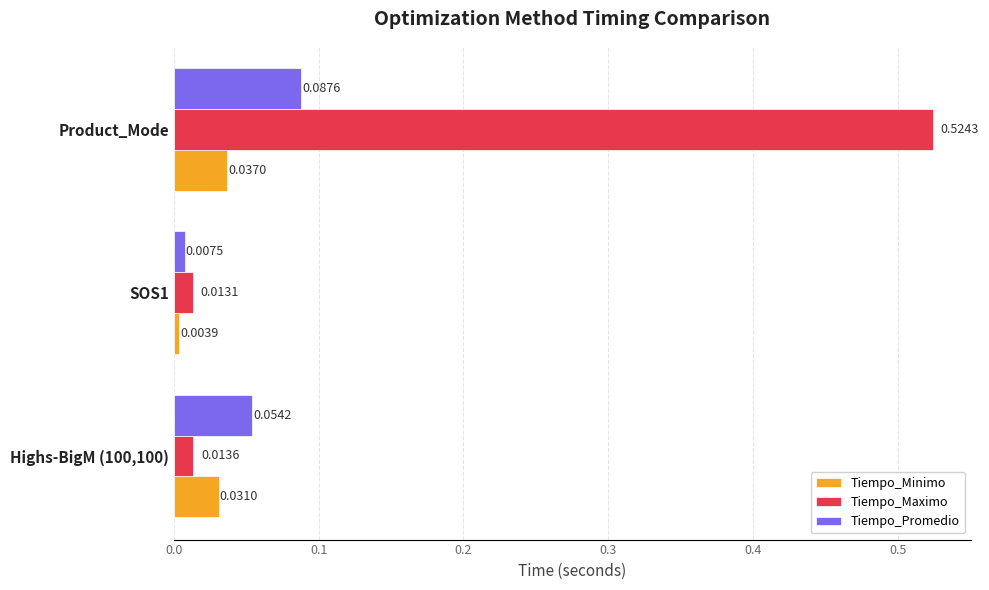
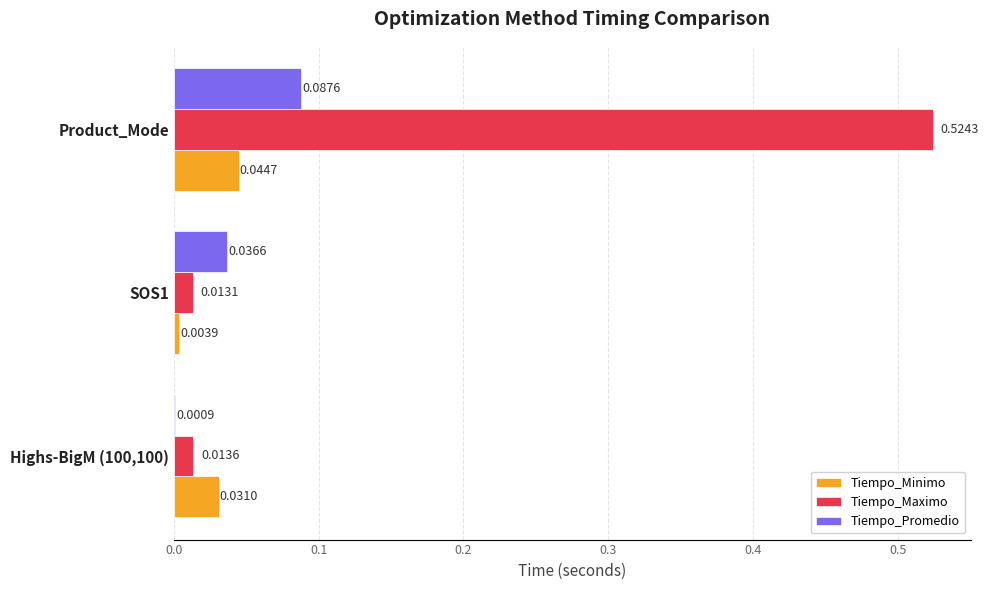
  {
    "Tiempo_Minimo": {
-     "Product_Mode": 0.0370,
+     "Product_Mode": 0.0447,
      "SOS1": 0.0039,
      "Highs-BigM (100,100)": 0.0310
    },
    "Tiempo_Maximo": {
      "Product_Mode": 0.5243,
      "SOS1": 0.0131,
      "Highs-BigM (100,100)": 0.0136
    },
    "Tiempo_Promedio": {
      "Product_Mode": 0.0876,
-     "SOS1": 0.0075,
-     "Highs-BigM (100,100)": 0.0542
+     "SOS1": 0.0366,
+     "Highs-BigM (100,100)": 0.0009
    }
  }
